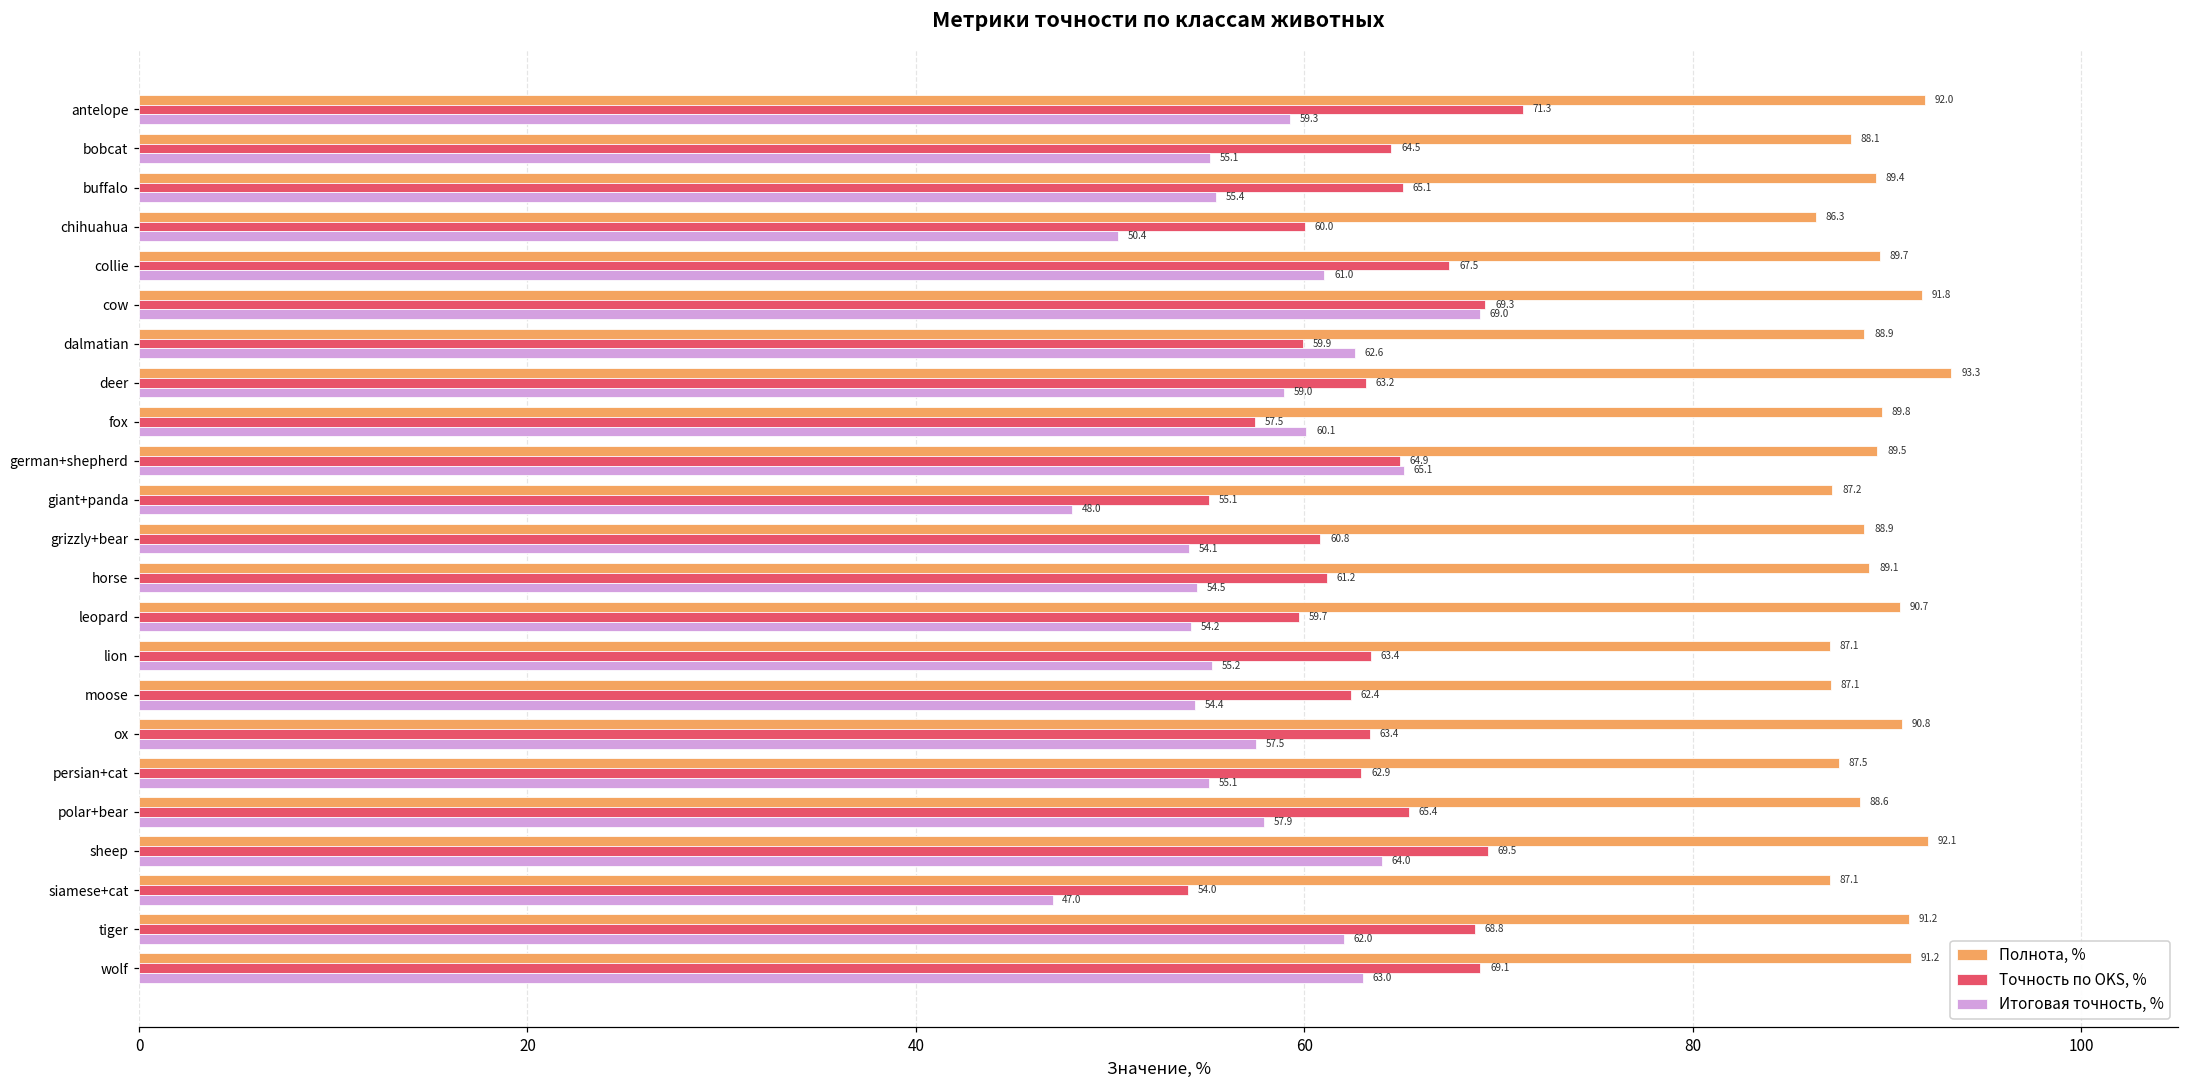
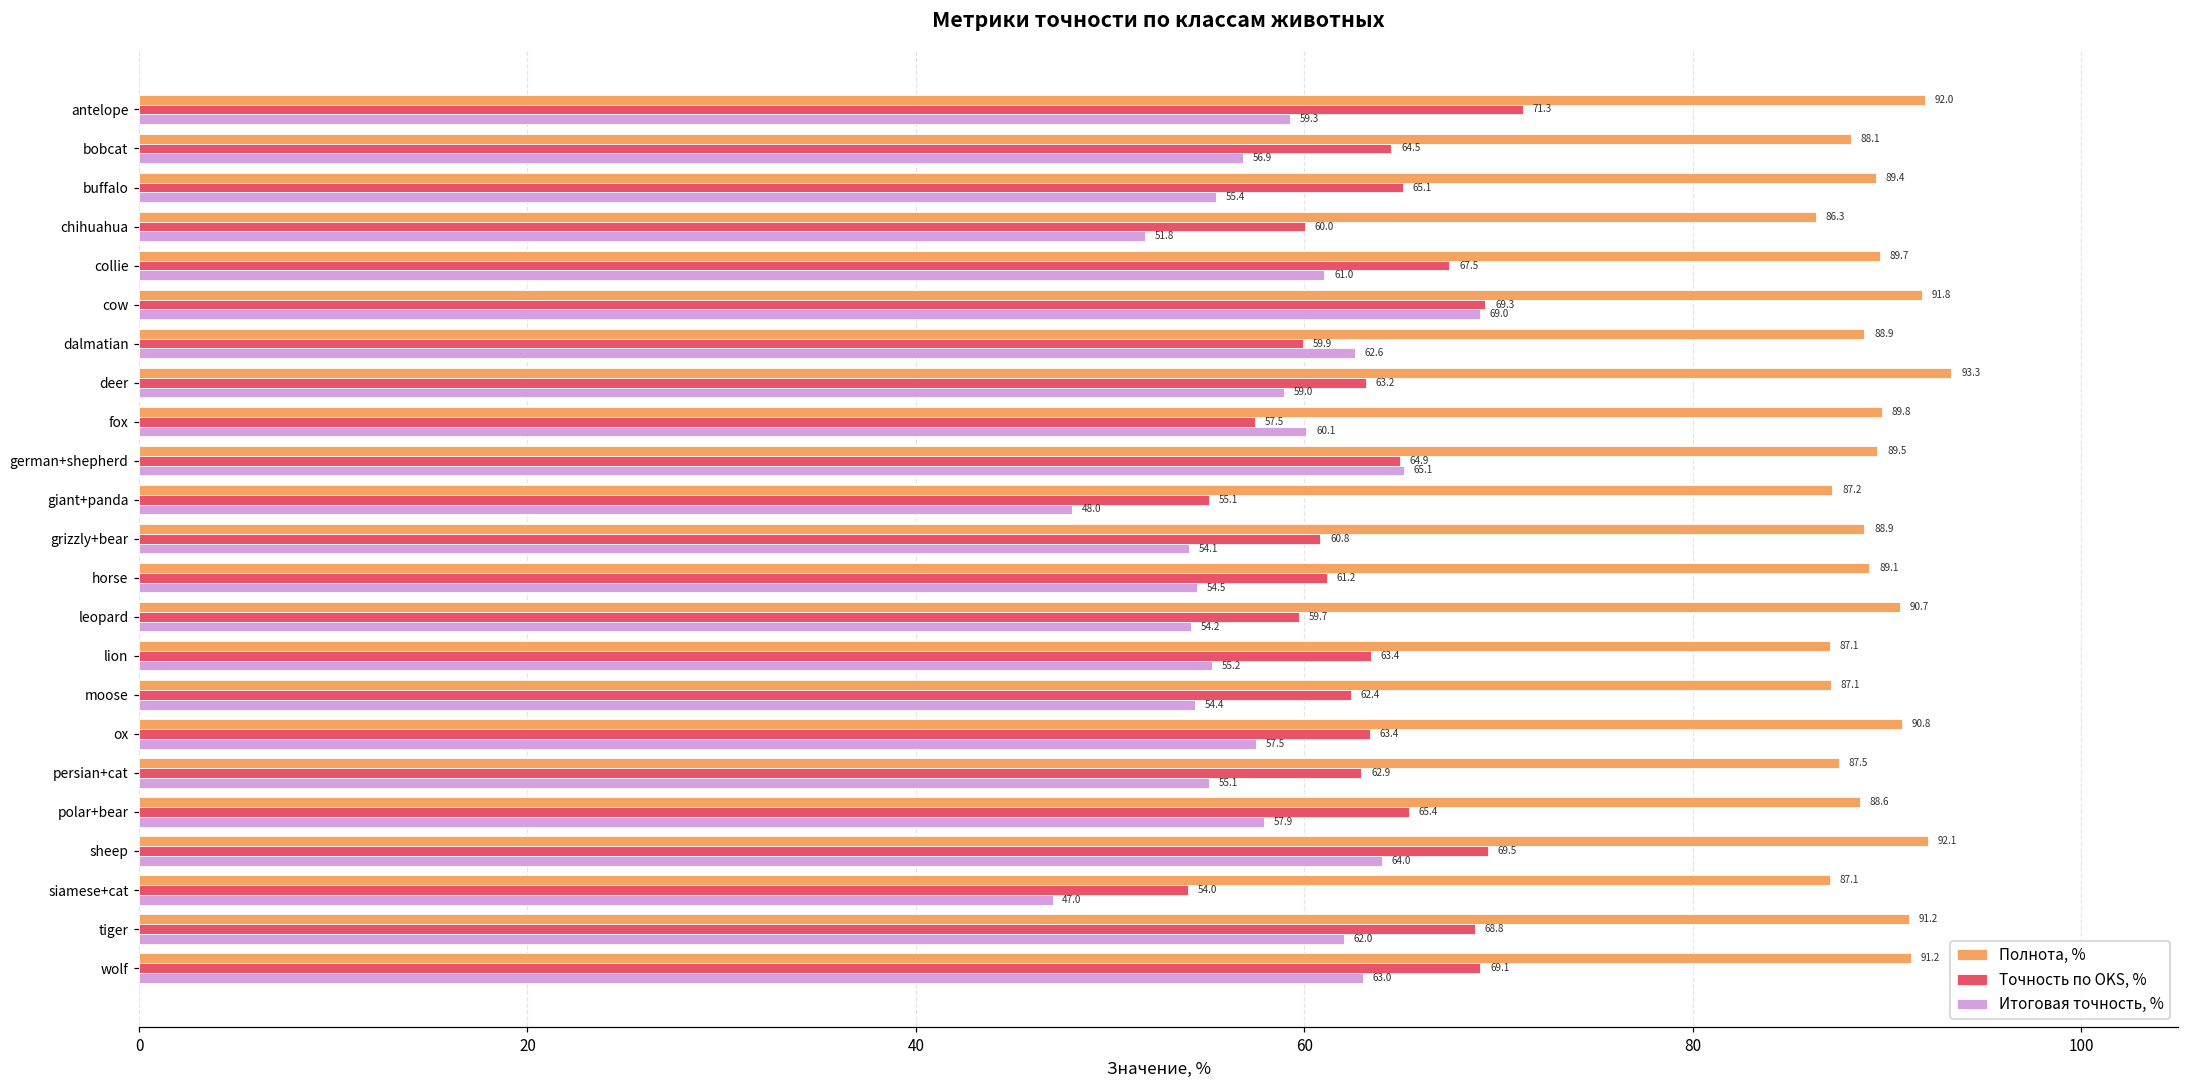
  {
    "Полнота, %": {
      "antelope": 92.0,
      "bobcat": 88.1,
      "buffalo": 89.4,
      "chihuahua": 86.3,
      "collie": 89.7,
      "cow": 91.8,
      "dalmatian": 88.9,
      "deer": 93.3,
      "fox": 89.8,
      "german+shepherd": 89.5,
      "giant+panda": 87.2,
      "grizzly+bear": 88.9,
      "horse": 89.1,
      "leopard": 90.7,
      "lion": 87.1,
      "moose": 87.1,
      "ox": 90.8,
      "persian+cat": 87.5,
      "polar+bear": 88.6,
      "sheep": 92.1,
      "siamese+cat": 87.1,
      "tiger": 91.2,
      "wolf": 91.2
    },
    "Точность по OKS, %": {
      "antelope": 71.3,
      "bobcat": 64.5,
      "buffalo": 65.1,
      "chihuahua": 60.0,
      "collie": 67.5,
      "cow": 69.3,
      "dalmatian": 59.9,
      "deer": 63.2,
      "fox": 57.5,
      "german+shepherd": 64.9,
      "giant+panda": 55.1,
      "grizzly+bear": 60.8,
      "horse": 61.2,
      "leopard": 59.7,
      "lion": 63.4,
      "moose": 62.4,
      "ox": 63.4,
      "persian+cat": 62.9,
      "polar+bear": 65.4,
      "sheep": 69.5,
      "siamese+cat": 54.0,
      "tiger": 68.8,
      "wolf": 69.1
    },
    "Итоговая точность, %": {
      "antelope": 59.3,
-     "bobcat": 55.1,
+     "bobcat": 56.9,
      "buffalo": 55.4,
-     "chihuahua": 50.4,
+     "chihuahua": 51.8,
      "collie": 61.0,
      "cow": 69.0,
      "dalmatian": 62.6,
      "deer": 59.0,
      "fox": 60.1,
      "german+shepherd": 65.1,
      "giant+panda": 48.0,
      "grizzly+bear": 54.1,
      "horse": 54.5,
      "leopard": 54.2,
      "lion": 55.2,
      "moose": 54.4,
      "ox": 57.5,
      "persian+cat": 55.1,
      "polar+bear": 57.9,
      "sheep": 64.0,
      "siamese+cat": 47.0,
      "tiger": 62.0,
      "wolf": 63.0
    }
  }
